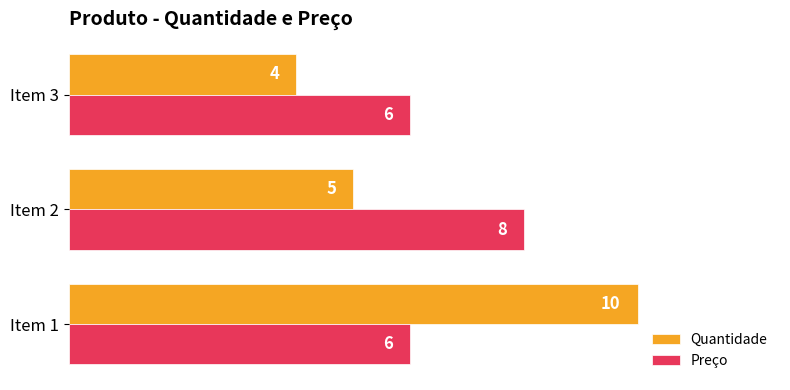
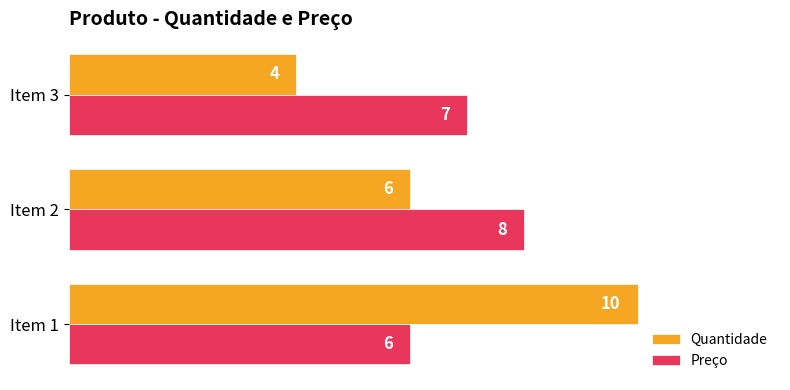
  {
    "Quantidade": {
      "Item 3": 4,
-     "Item 2": 5,
+     "Item 2": 6,
      "Item 1": 10
    },
    "Preço": {
-     "Item 3": 6,
+     "Item 3": 7,
      "Item 2": 8,
      "Item 1": 6
    }
  }
